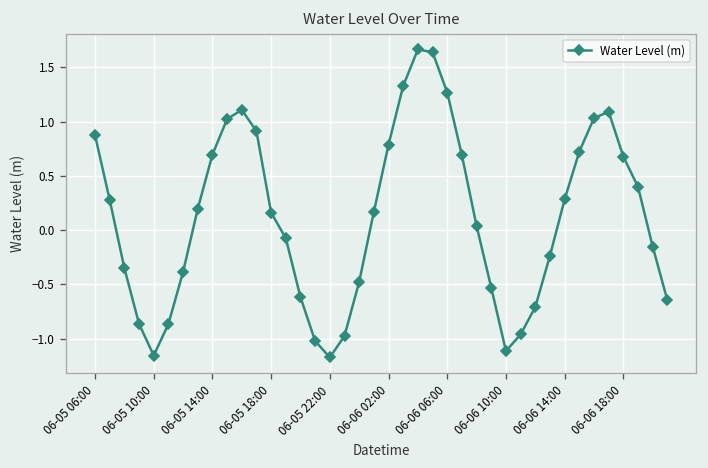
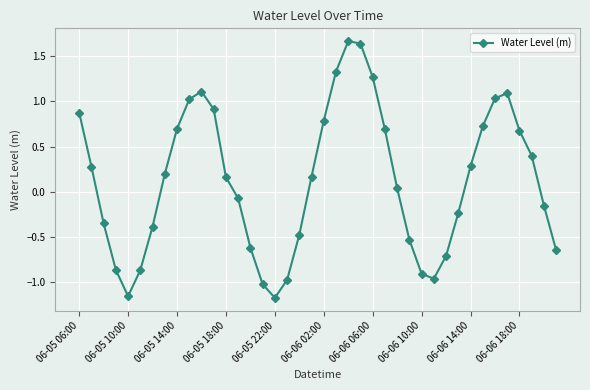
  {
    "06-05 06:00": 0.9,
    "06-05 10:00": -1.2,
    "06-05 14:00": 0.7,
    "06-05 18:00": 0.2,
    "06-05 22:00": -1.2,
    "06-06 02:00": 0.8,
    "06-06 06:00": 1.3,
-   "06-06 10:00": -1.1,
+   "06-06 10:00": -0.9,
    "06-06 14:00": 0.3,
    "06-06 18:00": 0.7
  }
